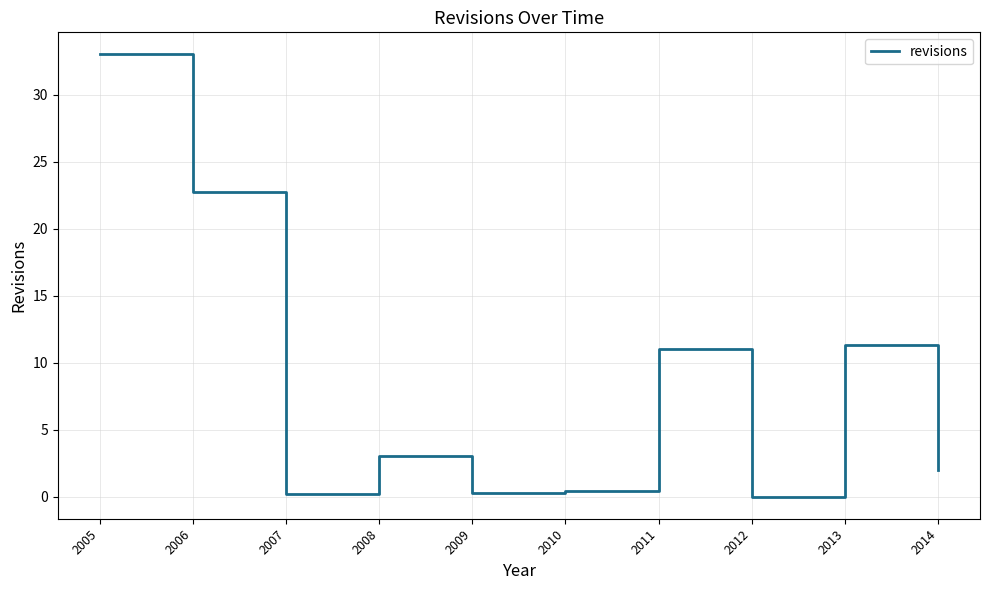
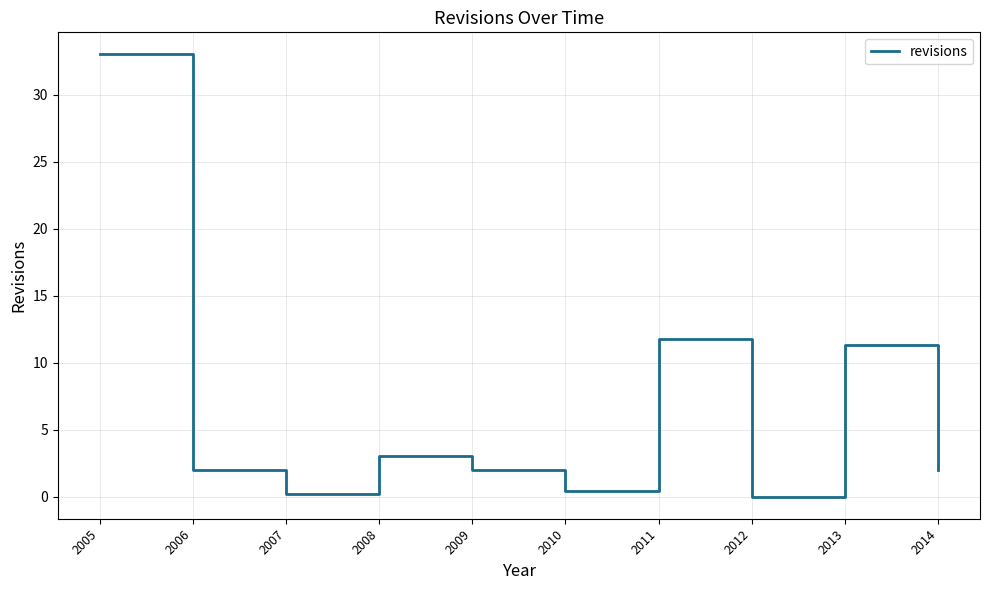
  {
    "2005": 33.0,
-   "2006": 22.7,
+   "2006": 2.0,
    "2007": 0.2,
    "2008": 3.0,
-   "2009": 0.3,
+   "2009": 2.0,
    "2010": 0.4,
-   "2011": 11.0,
+   "2011": 11.8,
    "2012": 0.0,
    "2013": 11.3,
    "2014": 2.0
  }
